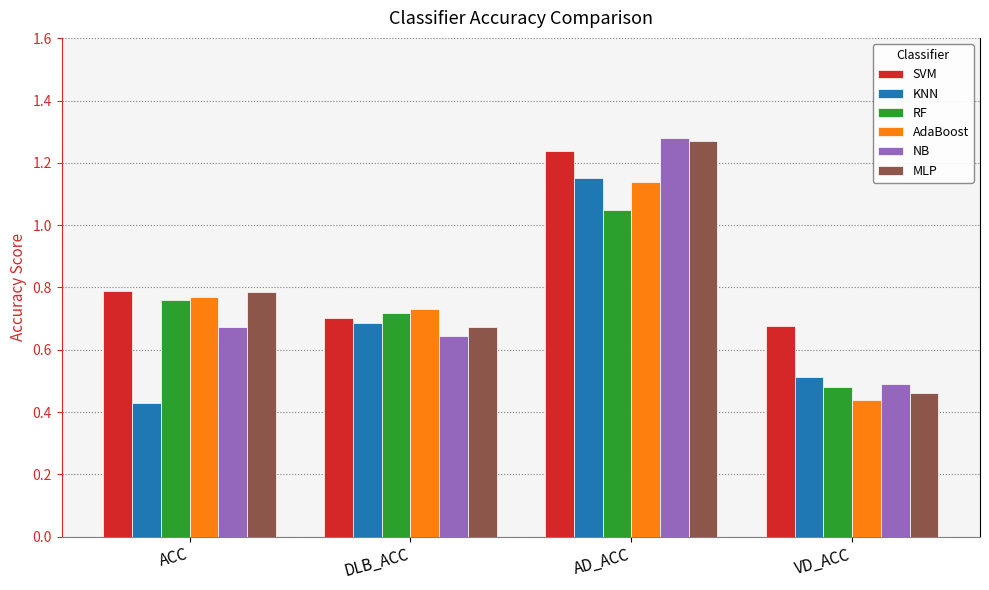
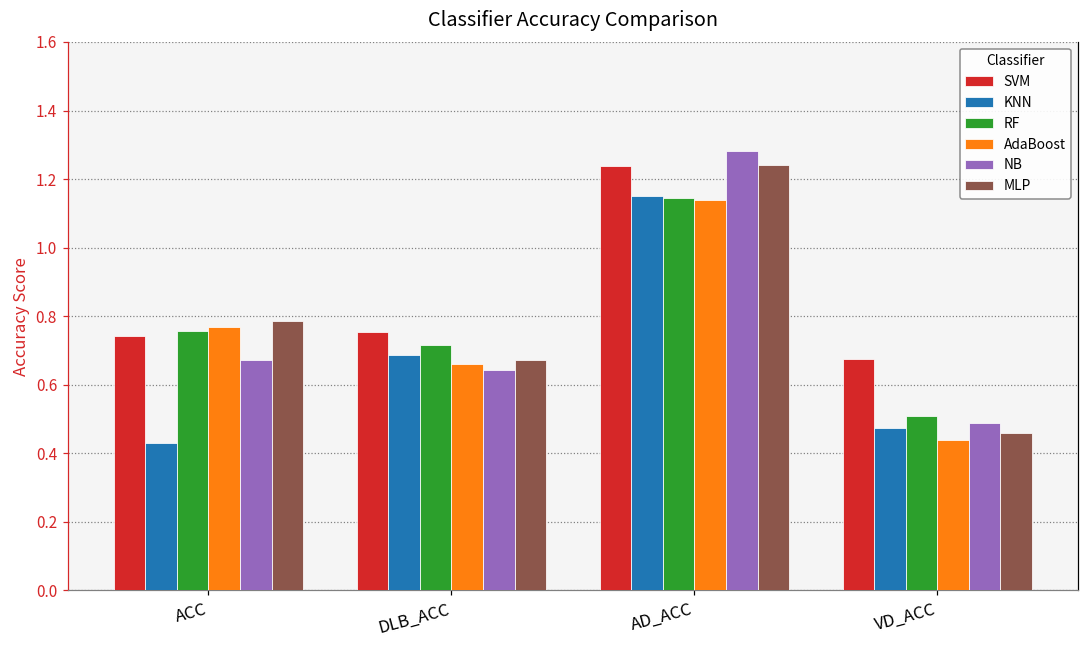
  {
    "SVM": {
-     "ACC": 0.79,
-     "DLB_ACC": 0.70,
+     "ACC": 0.74,
+     "DLB_ACC": 0.75,
      "AD_ACC": 1.24,
      "VD_ACC": 0.67
    },
    "KNN": {
      "ACC": 0.43,
      "DLB_ACC": 0.69,
      "AD_ACC": 1.15,
-     "VD_ACC": 0.51
+     "VD_ACC": 0.47
    },
    "RF": {
      "ACC": 0.76,
      "DLB_ACC": 0.72,
-     "AD_ACC": 1.05,
-     "VD_ACC": 0.48
+     "AD_ACC": 1.14,
+     "VD_ACC": 0.51
    },
    "AdaBoost": {
      "ACC": 0.77,
-     "DLB_ACC": 0.73,
+     "DLB_ACC": 0.66,
      "AD_ACC": 1.14,
      "VD_ACC": 0.44
    },
    "NB": {
      "ACC": 0.67,
      "DLB_ACC": 0.64,
      "AD_ACC": 1.28,
      "VD_ACC": 0.49
    },
    "MLP": {
      "ACC": 0.79,
      "DLB_ACC": 0.67,
-     "AD_ACC": 1.27,
+     "AD_ACC": 1.24,
      "VD_ACC": 0.46
    }
  }
